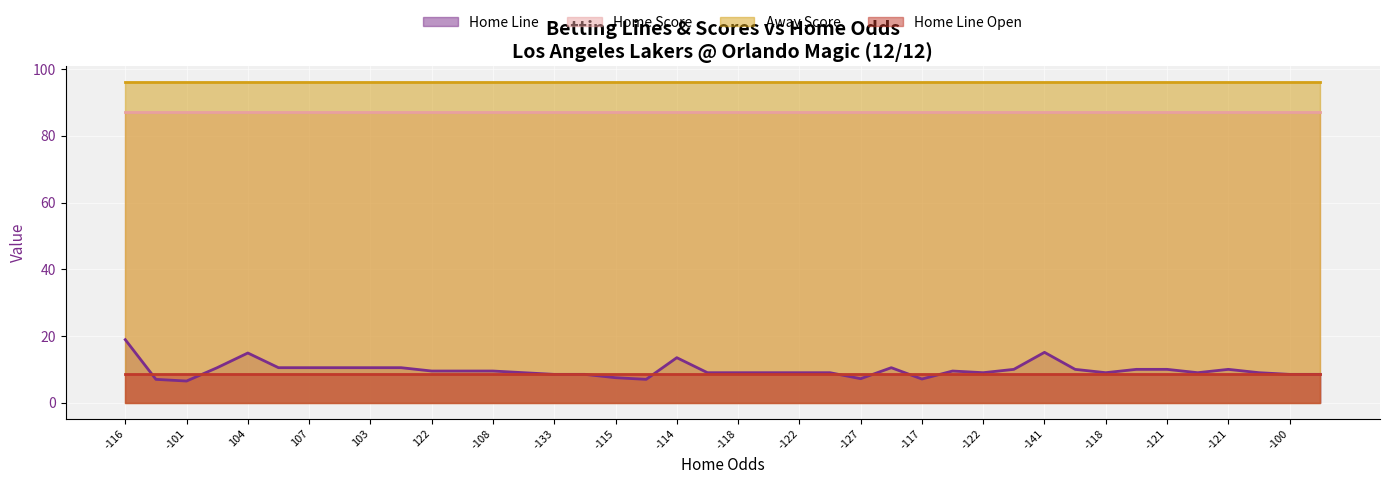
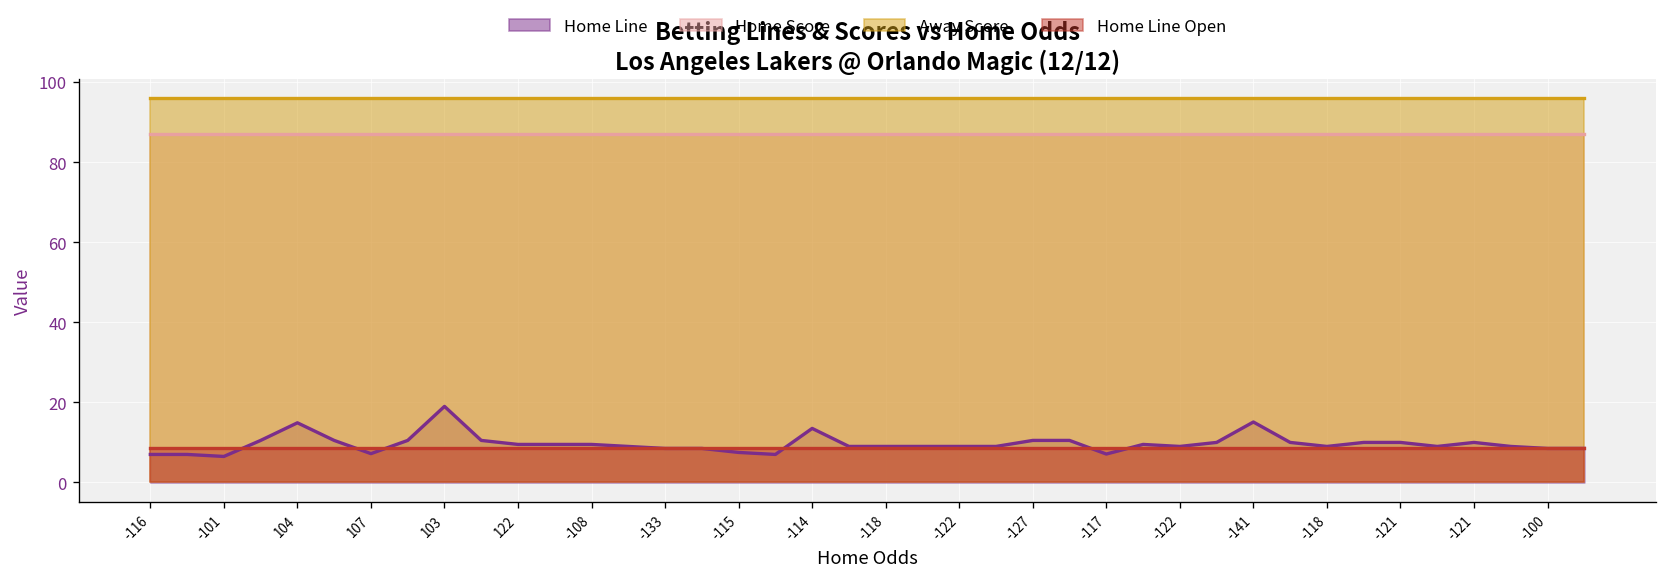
  {
    "Home Line": {
-     "-116": 19,
+     "-116": 7,
      "-101": 7,
      "104": 15,
-     "107": 11,
-     "103": 11,
+     "107": 7,
+     "103": 19,
      "122": 10,
      "-108": 10,
      "-115": 8,
      "-114": 14,
-     "-127": 7,
+     "-127": 11,
      "-117": 7,
      "-141": 15
    },
    "Home Score": {
      "-116": 87,
      "-101": 87,
      "104": 87,
      "107": 87,
      "103": 87,
      "122": 87,
      "-108": 87,
      "-133": 87,
      "-115": 87,
      "-114": 87,
      "-127": 87,
      "-117": 87,
      "-141": 87,
      "-100": 87
    },
    "Away Score": {
      "-116": 96,
      "-101": 96,
      "104": 96,
      "107": 96,
      "103": 96,
      "122": 96,
      "-108": 96,
      "-133": 96,
      "-115": 96,
      "-114": 96,
      "-127": 96,
      "-117": 96,
      "-141": 96,
      "-100": 96
    },
    "Home Line Open": {
      "-116": 9,
      "-101": 9,
      "104": 9,
      "107": 9,
      "103": 9,
      "122": 9,
      "-108": 9,
      "-115": 9,
      "-114": 9,
      "-127": 9,
      "-117": 9,
      "-141": 9
    }
  }
